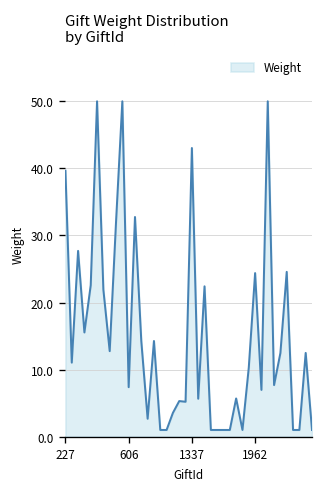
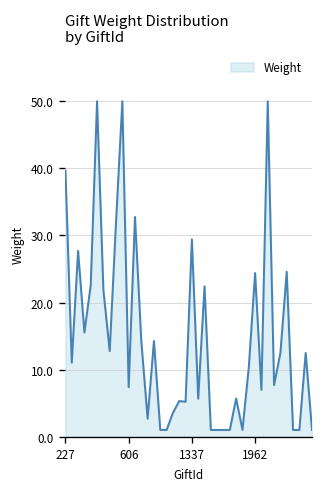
  {
    "227": 40,
    "606": 7,
-   "1337": 43,
+   "1337": 29,
    "1962": 24
  }
